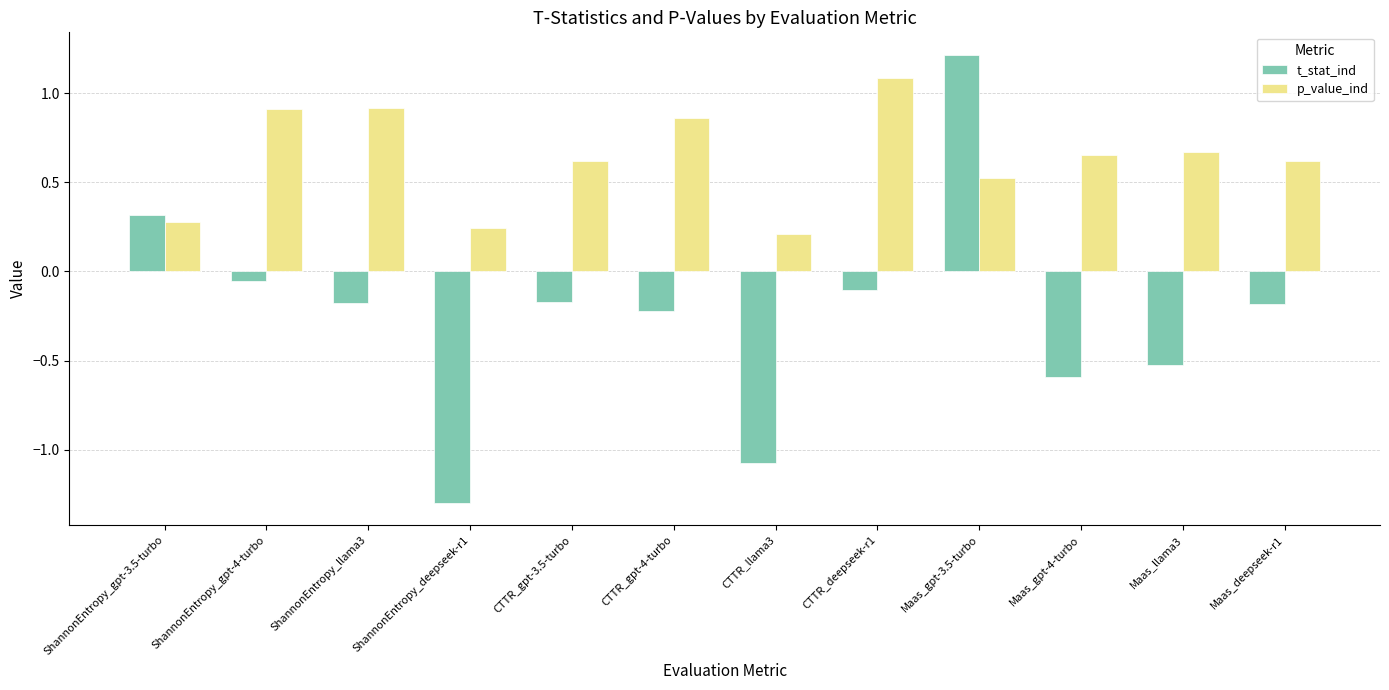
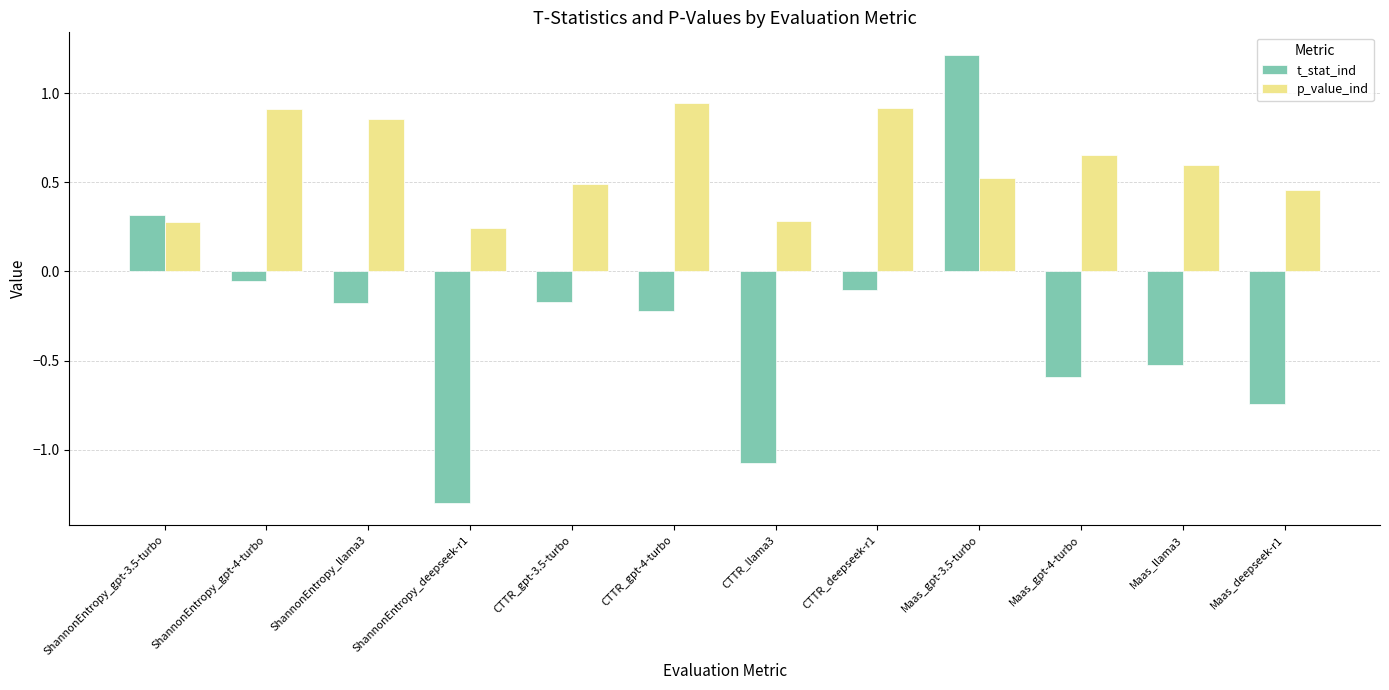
  {
    "t_stat_ind": {
      "ShannonEntropy_gpt-3.5-turbo": 0.32,
      "ShannonEntropy_gpt-4-turbo": -0.05,
      "ShannonEntropy_llama3": -0.18,
      "ShannonEntropy_deepseek-r1": -1.30,
      "CTTR_gpt-3.5-turbo": -0.17,
      "CTTR_gpt-4-turbo": -0.22,
      "CTTR_llama3": -1.08,
      "CTTR_deepseek-r1": -0.10,
      "Maas_gpt-3.5-turbo": 1.22,
      "Maas_gpt-4-turbo": -0.59,
      "Maas_llama3": -0.52,
-     "Maas_deepseek-r1": -0.18
+     "Maas_deepseek-r1": -0.74
    },
    "p_value_ind": {
      "ShannonEntropy_gpt-3.5-turbo": 0.28,
      "ShannonEntropy_gpt-4-turbo": 0.91,
-     "ShannonEntropy_llama3": 0.92,
+     "ShannonEntropy_llama3": 0.86,
      "ShannonEntropy_deepseek-r1": 0.24,
-     "CTTR_gpt-3.5-turbo": 0.62,
-     "CTTR_gpt-4-turbo": 0.86,
-     "CTTR_llama3": 0.21,
-     "CTTR_deepseek-r1": 1.09,
+     "CTTR_gpt-3.5-turbo": 0.49,
+     "CTTR_gpt-4-turbo": 0.95,
+     "CTTR_llama3": 0.28,
+     "CTTR_deepseek-r1": 0.92,
      "Maas_gpt-3.5-turbo": 0.53,
      "Maas_gpt-4-turbo": 0.65,
-     "Maas_llama3": 0.67,
-     "Maas_deepseek-r1": 0.62
+     "Maas_llama3": 0.60,
+     "Maas_deepseek-r1": 0.46
    }
  }
